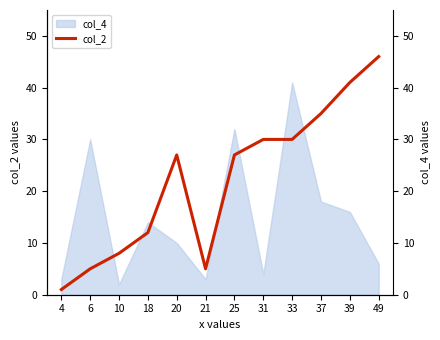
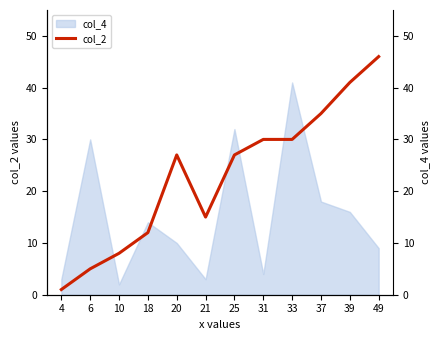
  {
    "col_4": {
      "4": 3,
      "6": 30,
      "10": 2,
      "18": 14,
      "20": 10,
      "21": 3,
      "25": 32,
      "31": 4,
      "33": 41,
      "37": 18,
      "39": 16,
-     "49": 6
+     "49": 9
    },
    "col_2": {
      "4": 1,
      "6": 5,
      "10": 8,
      "18": 12,
      "20": 27,
-     "21": 5,
+     "21": 15,
      "25": 27,
      "31": 30,
      "33": 30,
      "37": 35,
      "39": 41,
      "49": 46
    }
  }
